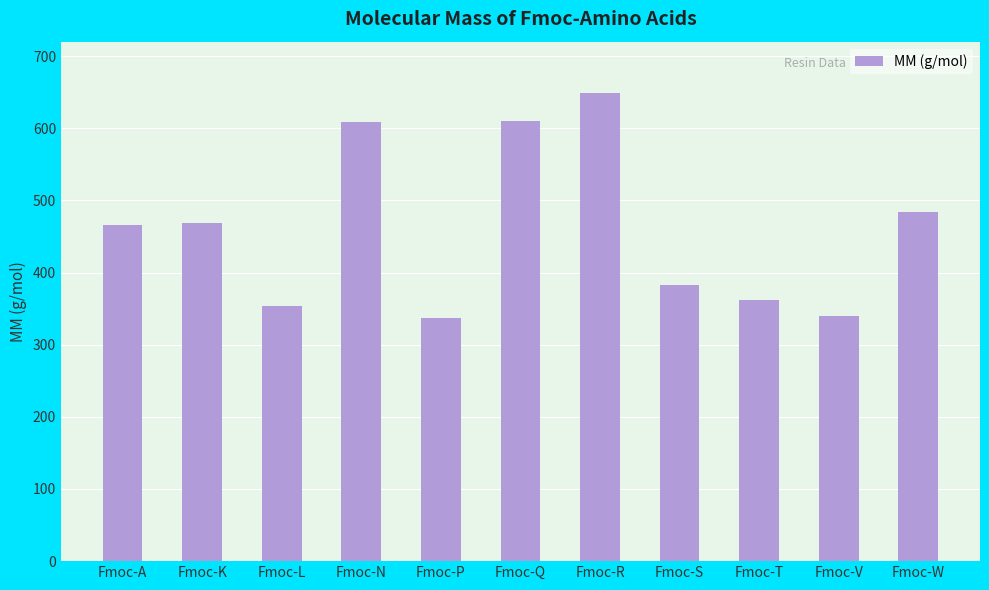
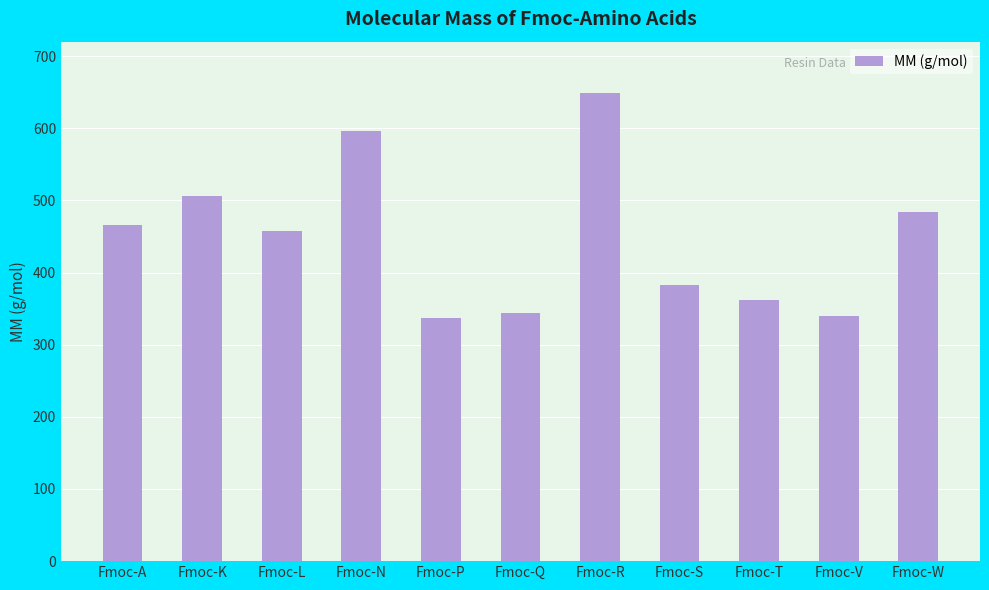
  {
    "Fmoc-A": 470,
-   "Fmoc-K": 470,
-   "Fmoc-L": 350,
-   "Fmoc-N": 610,
+   "Fmoc-K": 510,
+   "Fmoc-L": 460,
+   "Fmoc-N": 600,
    "Fmoc-P": 340,
-   "Fmoc-Q": 610,
+   "Fmoc-Q": 340,
    "Fmoc-R": 650,
    "Fmoc-S": 380,
    "Fmoc-T": 360,
    "Fmoc-V": 340,
    "Fmoc-W": 480
  }
